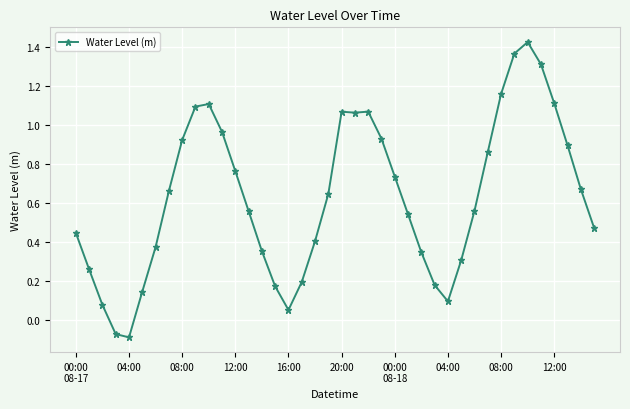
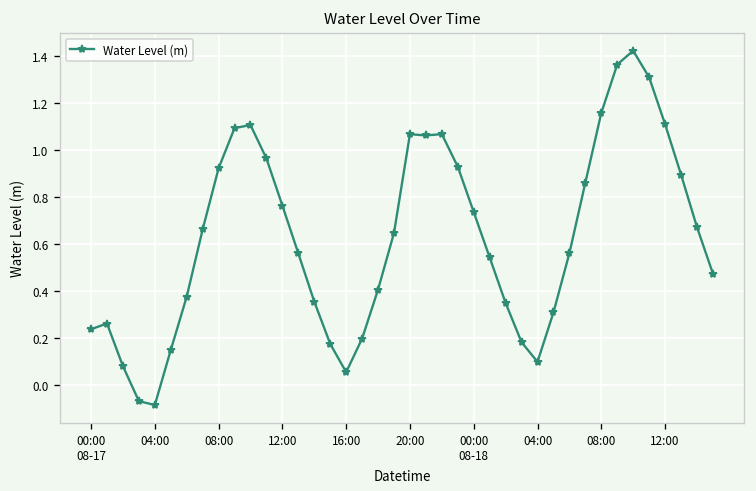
  {
-   "00:00 08-17": 0.45,
+   "00:00 08-17": 0.24,
    "16:00": 0.05,
    "20:00": 1.07,
    "00:00 08-18": 0.74
  }
